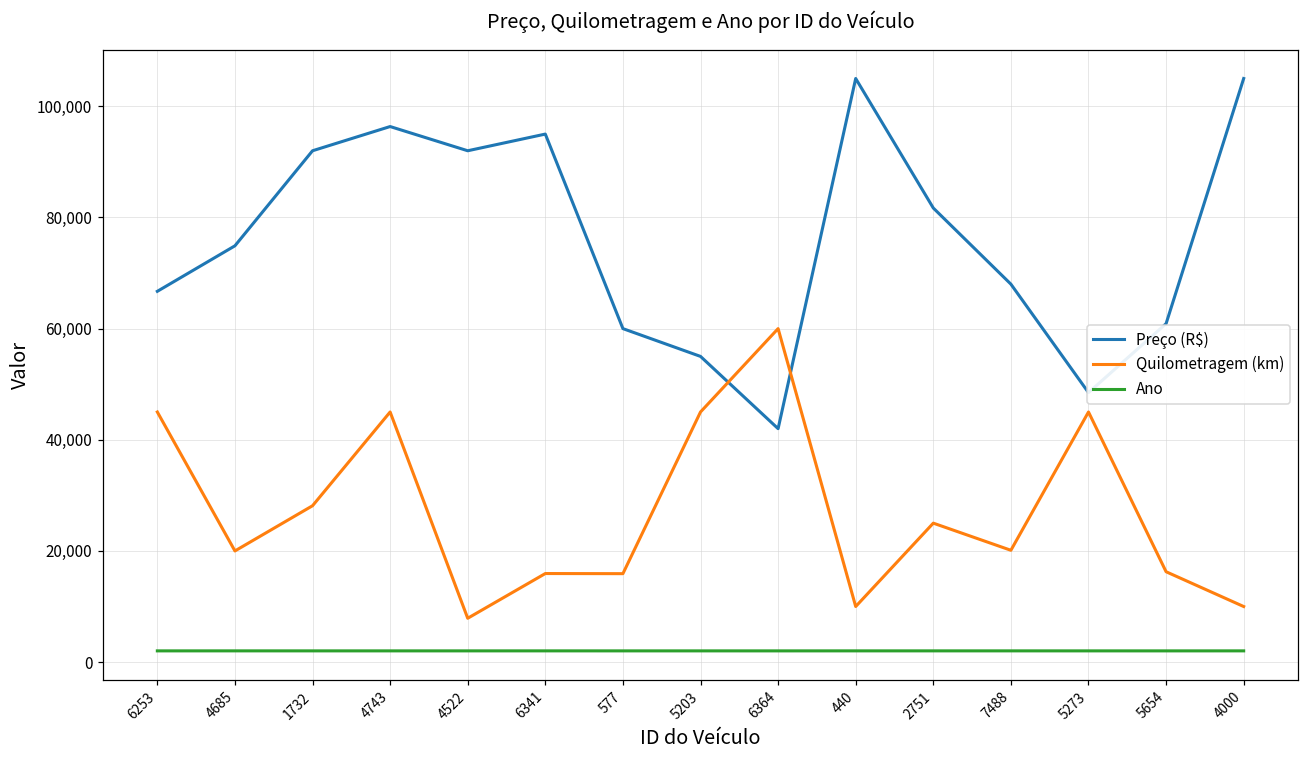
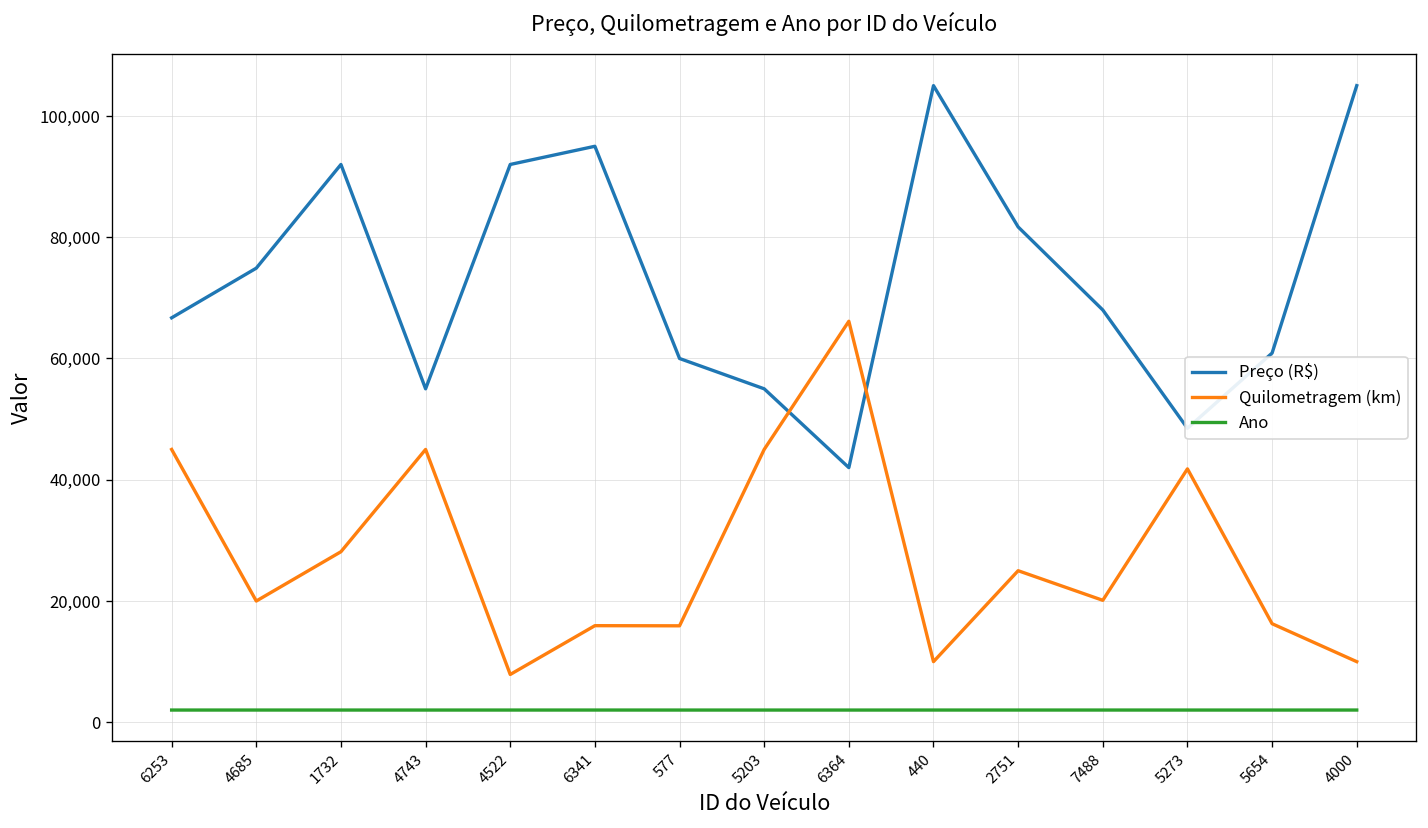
  {
    "Preço (R$)": {
      "6253": "67,000",
      "4685": "75,000",
      "1732": "92,000",
-     "4743": "96,000",
+     "4743": "55,000",
      "4522": "92,000",
      "6341": "95,000",
      "577": "60,000",
      "5203": "55,000",
      "6364": "42,000",
      "440": "105,000",
      "2751": "82,000",
      "7488": "68,000",
      "5654": "61,000",
      "4000": "105,000"
    },
    "Quilometragem (km)": {
      "6253": "45,000",
      "4685": "20,000",
      "1732": "28,000",
      "4743": "45,000",
      "4522": "8,000",
      "6341": "16,000",
      "577": "16,000",
      "5203": "45,000",
-     "6364": "60,000",
+     "6364": "66,000",
      "440": "10,000",
      "2751": "25,000",
      "7488": "20,000",
-     "5273": "45,000",
+     "5273": "42,000",
      "5654": "16,000",
      "4000": "10,000"
    },
    "Ano": {
      "6253": "2,000",
      "4685": "2,000",
      "1732": "2,000",
      "4743": "2,000",
      "4522": "2,000",
      "6341": "2,000",
      "577": "2,000",
      "5203": "2,000",
      "6364": "2,000",
      "440": "2,000",
      "2751": "2,000",
      "7488": "2,000",
      "5273": "2,000",
      "5654": "2,000",
      "4000": "2,000"
    }
  }
